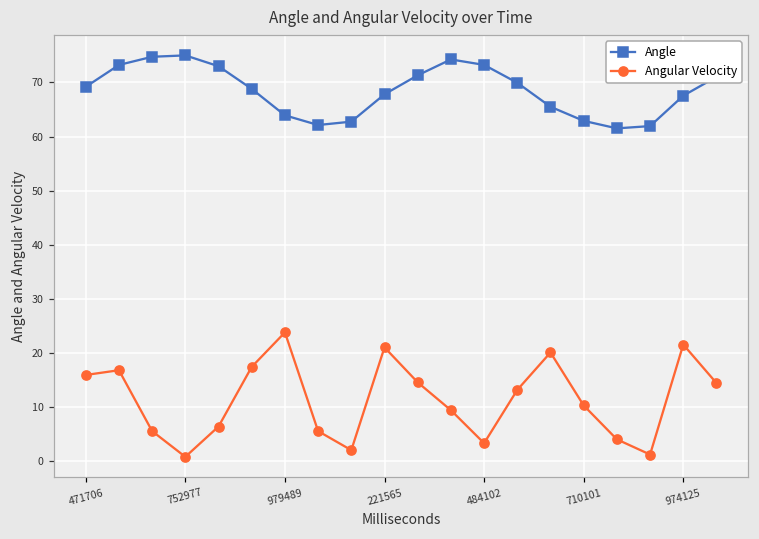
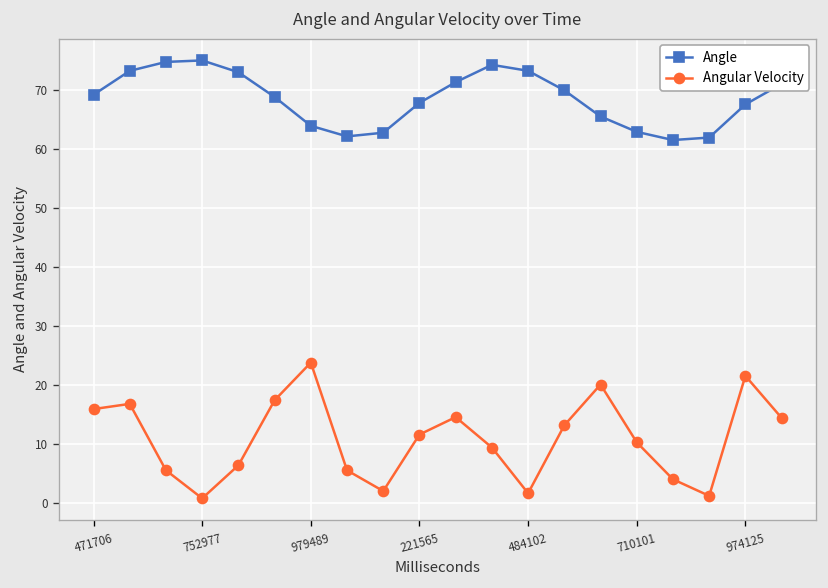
  {
    "Angle": {
      "471706": 69,
      "752977": 75,
      "979489": 64,
      "221565": 68,
      "484102": 73,
      "710101": 63,
      "974125": 68
    },
    "Angular Velocity": {
      "471706": 16,
      "752977": 1,
      "979489": 24,
-     "221565": 21,
-     "484102": 3,
+     "221565": 12,
+     "484102": 2,
      "710101": 10,
      "974125": 22
    }
  }
